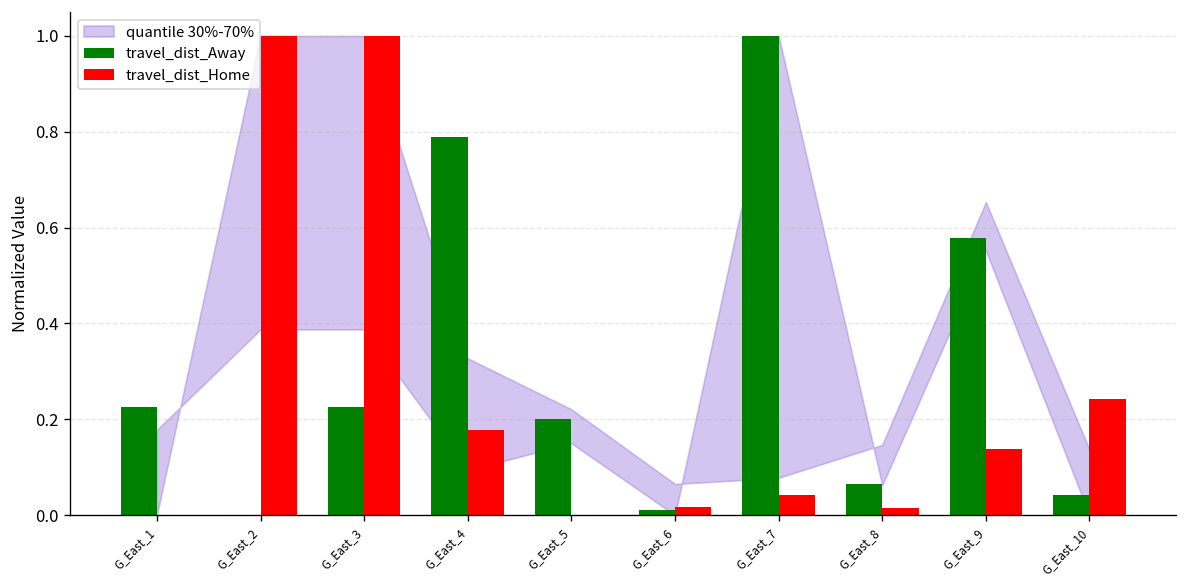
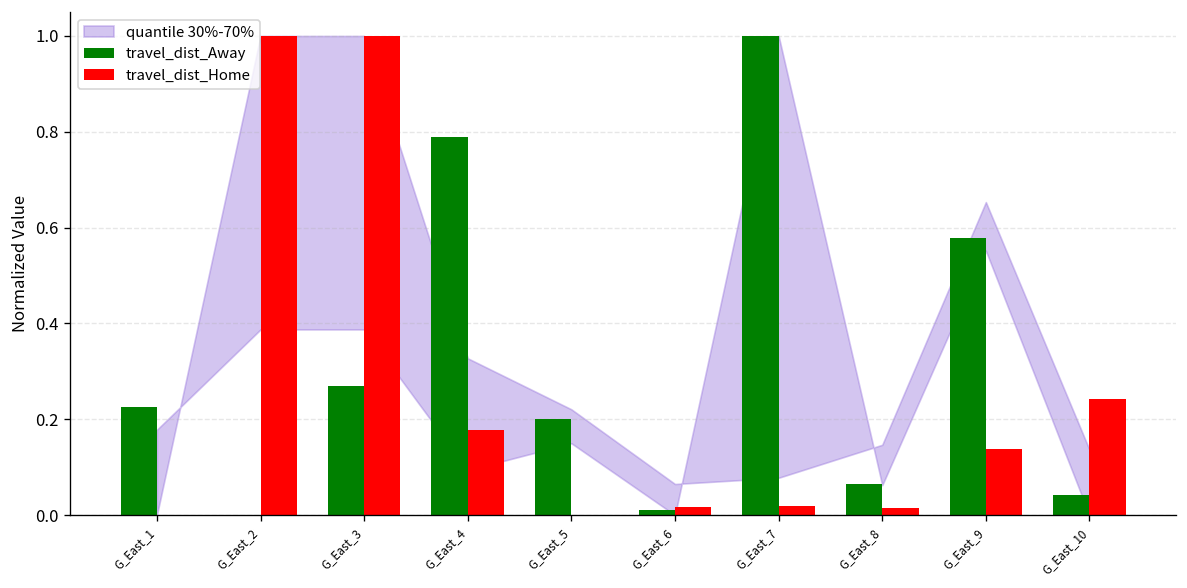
  {
    "travel_dist_Away": {
      "G_East_1": 0.23,
      "G_East_2": 0.00,
-     "G_East_3": 0.23,
+     "G_East_3": 0.27,
      "G_East_4": 0.79,
      "G_East_5": 0.20,
      "G_East_6": 0.01,
      "G_East_7": 1.00,
      "G_East_8": 0.06,
      "G_East_9": 0.58,
      "G_East_10": 0.04
    },
    "quantile 30%-70%": {
      "G_East_1": 0.18,
      "G_East_6": 0.06,
      "G_East_10": 0.14
    },
    "travel_dist_Home": {
      "G_East_1": 0.00,
      "G_East_2": 1.00,
      "G_East_3": 1.00,
      "G_East_4": 0.18,
      "G_East_5": 0.00,
      "G_East_6": 0.02,
-     "G_East_7": 0.04,
+     "G_East_7": 0.02,
      "G_East_8": 0.01,
      "G_East_9": 0.14,
      "G_East_10": 0.24
    }
  }
